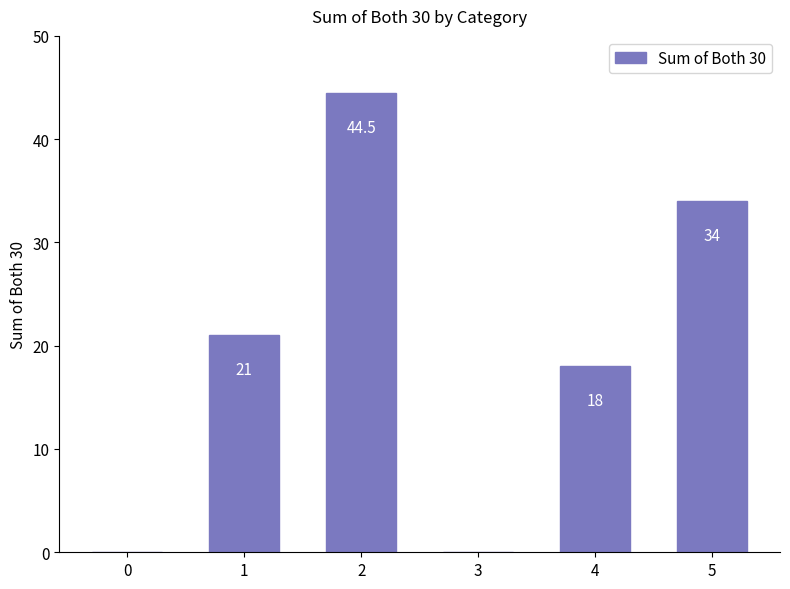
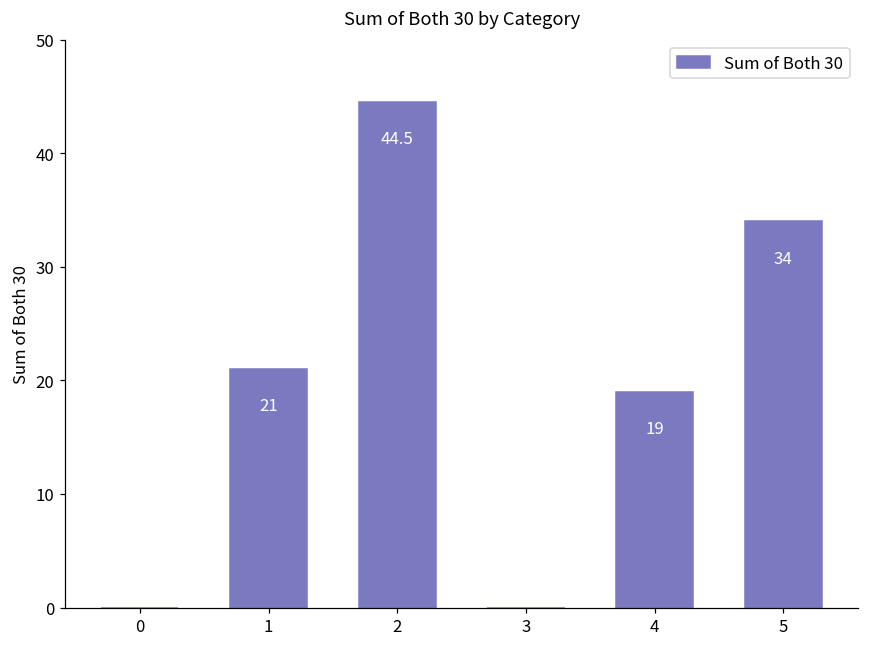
  {
    "1": 21,
    "2": 44.5,
-   "4": 18,
+   "4": 19,
    "5": 34
  }
